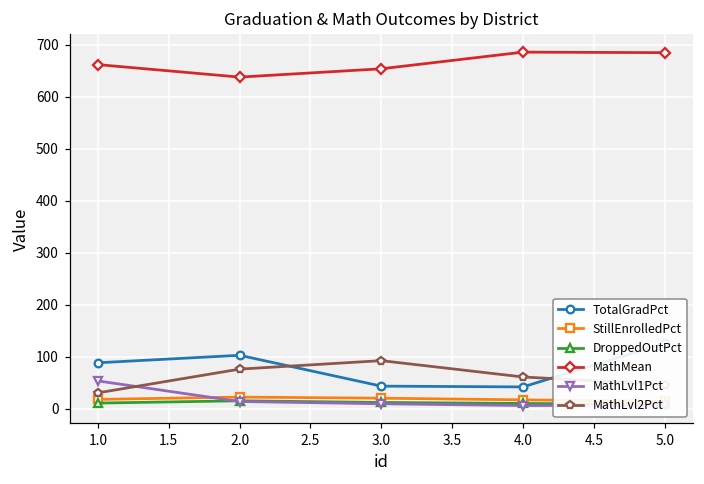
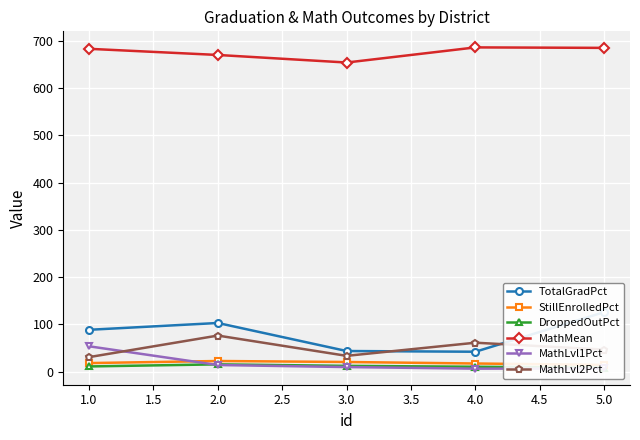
  {
    "TotalGradPct": {
      "1.0": 90,
      "2.0": 100,
      "3.0": 40,
      "4.0": 40
    },
    "StillEnrolledPct": {
      "1.0": 20,
      "2.0": 20,
      "3.0": 20,
      "4.0": 20
    },
    "DroppedOutPct": {
      "1.0": 10
    },
    "MathMean": {
-     "1.0": 660,
-     "2.0": 640,
+     "1.0": 680,
+     "2.0": 670,
      "3.0": 650,
      "4.0": 690,
      "5.0": 690
    },
    "MathLvl1Pct": {
      "1.0": 50
    },
    "MathLvl2Pct": {
      "1.0": 30,
      "2.0": 80,
-     "3.0": 90,
+     "3.0": 30,
      "4.0": 60
    }
  }
